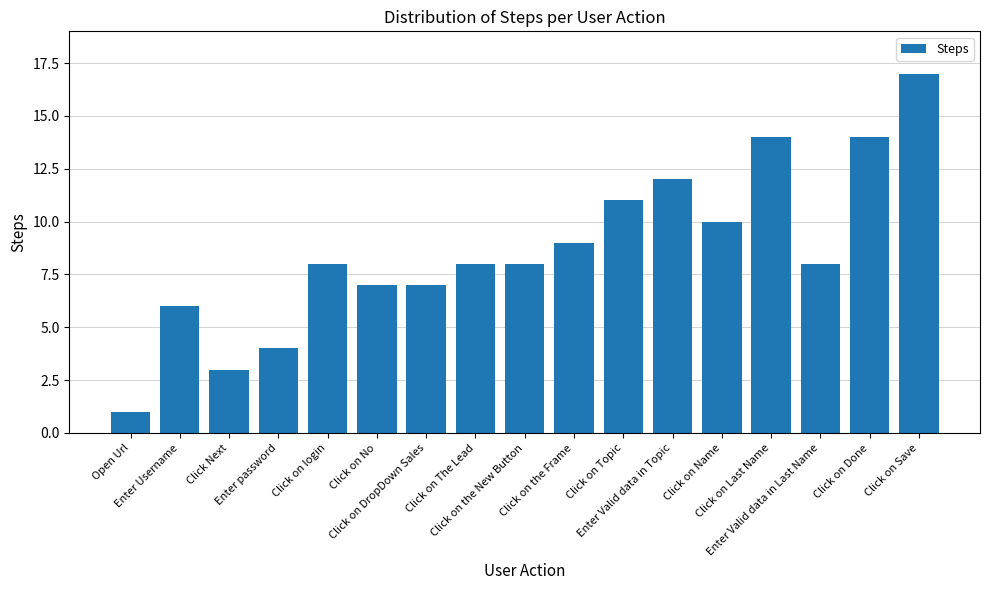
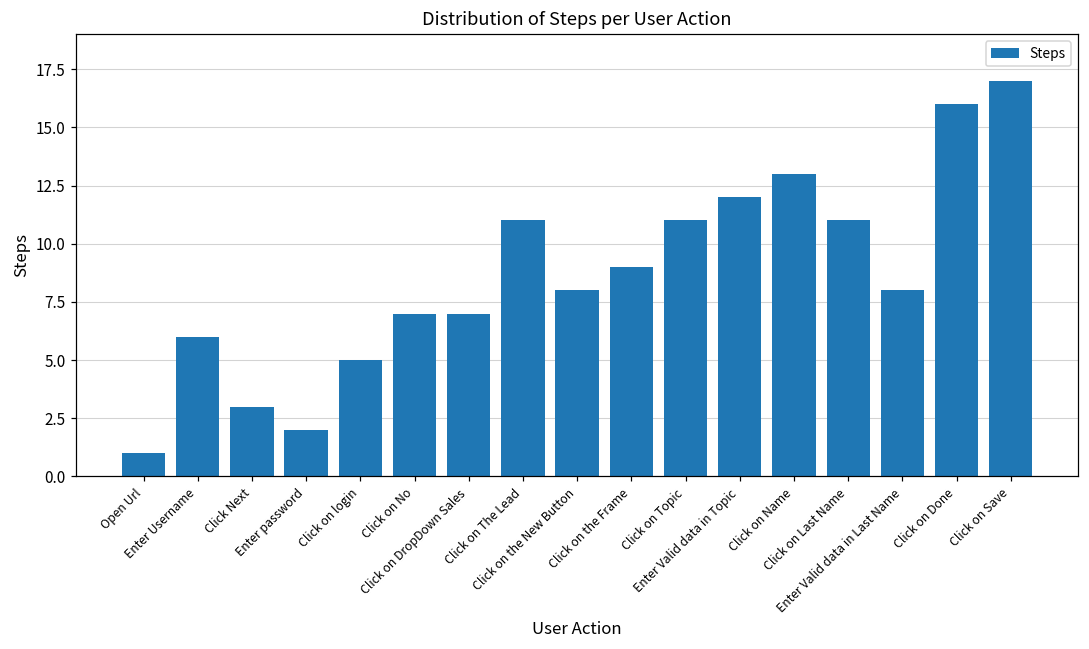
  {
    "Open Url": 1,
    "Enter Username": 6,
    "Click Next": 3,
-   "Enter password": 4,
-   "Click on login": 8,
+   "Enter password": 2,
+   "Click on login": 5,
    "Click on No": 7,
    "Click on DropDown Sales": 7,
-   "Click on The Lead": 8,
+   "Click on The Lead": 11,
    "Click on the New Button": 8,
    "Click on the Frame": 9,
    "Click on Topic": 11,
    "Enter Valid data in Topic": 12,
-   "Click on Name": 10,
-   "Click on Last Name": 14,
+   "Click on Name": 13,
+   "Click on Last Name": 11,
    "Enter Valid data in Last Name": 8,
-   "Click on Done": 14,
+   "Click on Done": 16,
    "Click on Save": 17
  }
